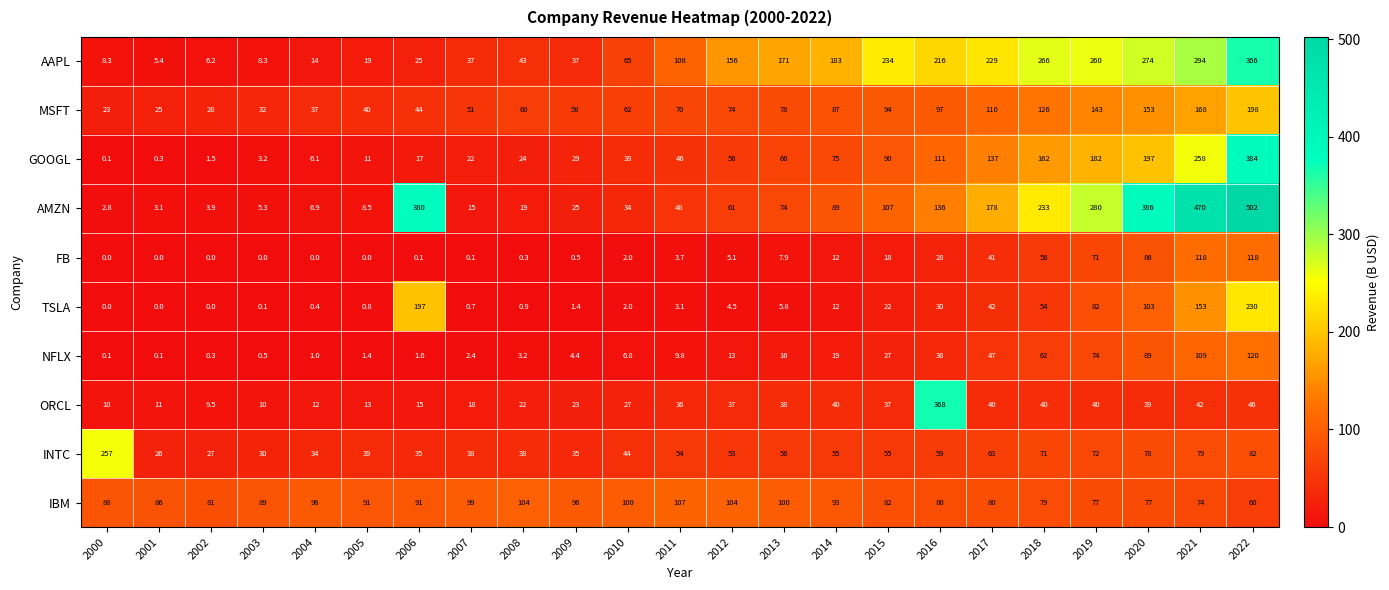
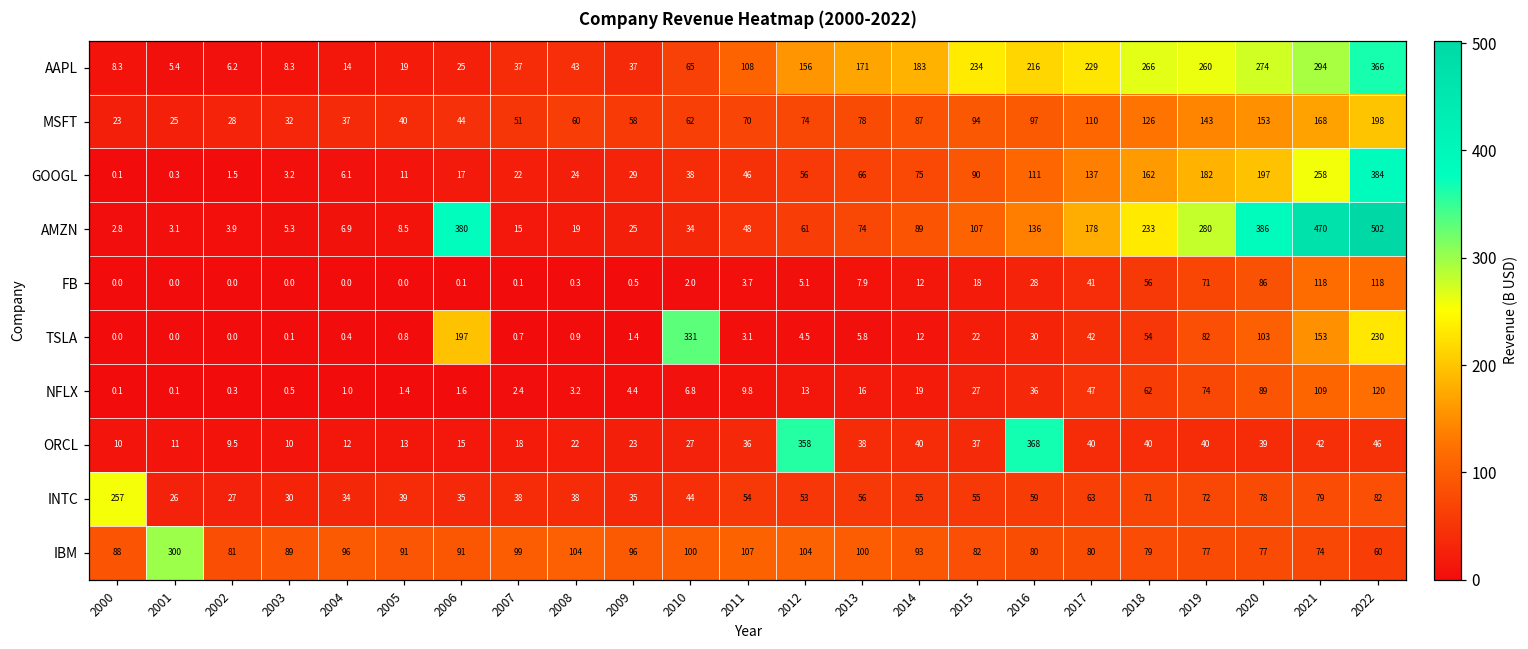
  {
    "TSLA": {
      "2000": 0.0,
      "2001": 0.0,
      "2002": 0.0,
      "2003": 0.1,
      "2004": 0.4,
      "2005": 0.8,
      "2006": 197,
      "2007": 0.7,
      "2008": 0.9,
      "2009": 1.4,
-     "2010": 2.0,
+     "2010": 331,
      "2011": 3.1,
      "2012": 4.5,
      "2013": 5.8,
      "2014": 12,
      "2015": 22,
      "2016": 30,
      "2017": 42,
      "2018": 54,
      "2019": 82,
      "2020": 103,
      "2021": 153,
      "2022": 230
    },
    "ORCL": {
      "2000": 10,
      "2001": 11,
      "2002": 9.5,
      "2003": 10,
      "2004": 12,
      "2005": 13,
      "2006": 15,
      "2007": 18,
      "2008": 22,
      "2009": 23,
      "2010": 27,
      "2011": 36,
-     "2012": 37,
+     "2012": 358,
      "2013": 38,
      "2014": 40,
      "2015": 37,
      "2016": 368,
      "2017": 40,
      "2018": 40,
      "2019": 40,
      "2020": 39,
      "2021": 42,
      "2022": 46
    },
    "IBM": {
      "2000": 88,
-     "2001": 86,
+     "2001": 300,
      "2002": 81,
      "2003": 89,
      "2004": 96,
      "2005": 91,
      "2006": 91,
      "2007": 99,
      "2008": 104,
      "2009": 96,
      "2010": 100,
      "2011": 107,
      "2012": 104,
      "2013": 100,
      "2014": 93,
      "2015": 82,
      "2016": 80,
      "2017": 80,
      "2018": 79,
      "2019": 77,
      "2020": 77,
      "2021": 74,
      "2022": 60
    }
  }
